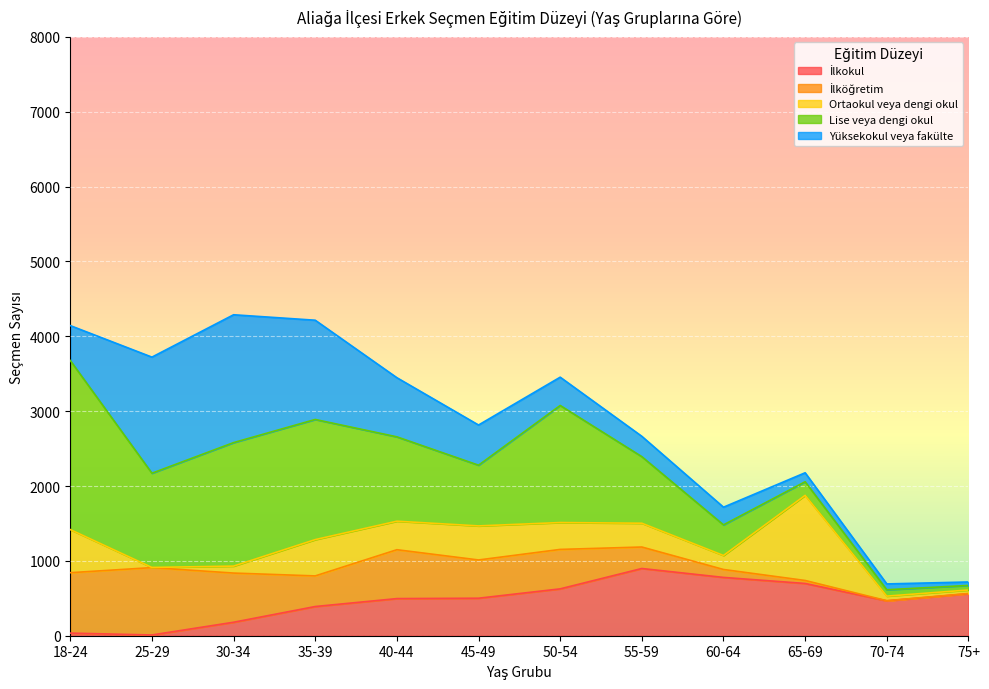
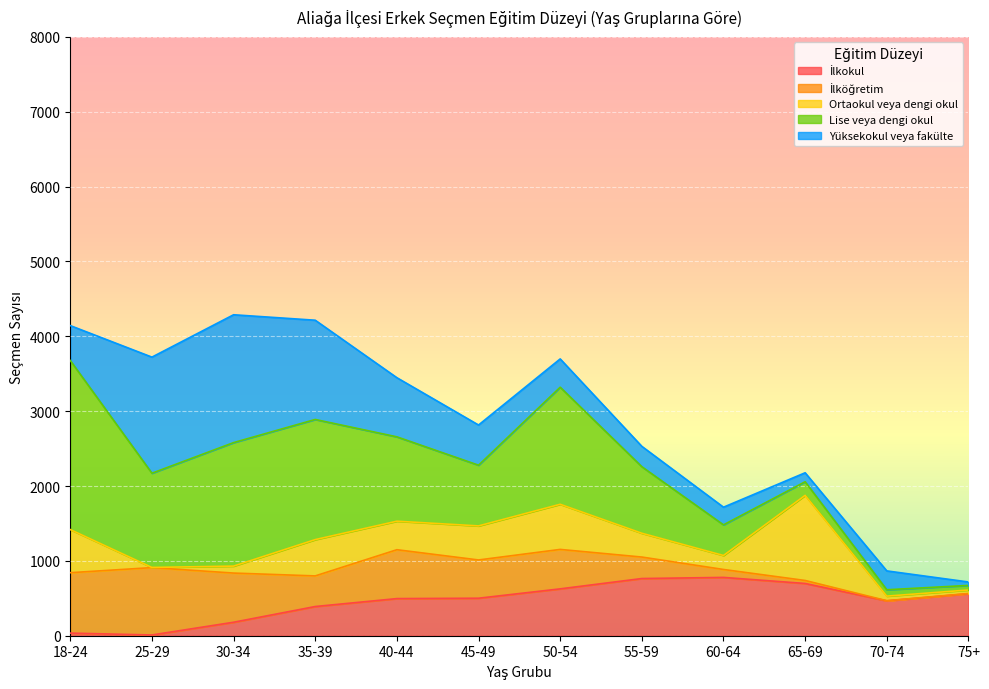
  {
    "İlkokul": {
      "18-24": 0,
      "25-29": 0,
      "30-34": 200,
      "35-39": 400,
      "40-44": 500,
      "45-49": 500,
      "50-54": 600,
-     "55-59": 900,
+     "55-59": 800,
      "60-64": 800,
      "65-69": 700
    },
    "İlköğretim": {
      "18-24": 800,
      "30-34": 700,
      "35-39": 400,
      "40-44": 700,
      "45-49": 500,
      "50-54": 500,
      "55-59": 300,
      "60-64": 100,
      "65-69": 0
    },
    "Ortaokul veya dengi okul": {
      "18-24": 600,
      "30-34": 100,
      "35-39": 500,
      "40-44": 400,
      "45-49": 500,
-     "50-54": 400,
+     "50-54": 600,
      "55-59": 300,
      "60-64": 200,
      "65-69": 1100,
      "70-74": 100,
      "75+": 0
    },
    "Lise veya dengi okul": {
      "18-24": 2300,
      "25-29": 1300,
      "30-34": 1700,
      "35-39": 1600,
      "40-44": 1100,
      "45-49": 800,
      "50-54": 1600,
      "55-59": 900,
      "60-64": 400,
      "65-69": 200,
      "70-74": 100,
      "75+": 100
    },
    "Yüksekokul veya fakülte": {
      "18-24": 500,
      "25-29": 1600,
      "30-34": 1700,
      "35-39": 1300,
      "40-44": 800,
      "45-49": 500,
      "50-54": 400,
      "55-59": 300,
      "60-64": 200,
      "65-69": 100,
-     "70-74": 100,
+     "70-74": 300,
      "75+": 0
    }
  }
